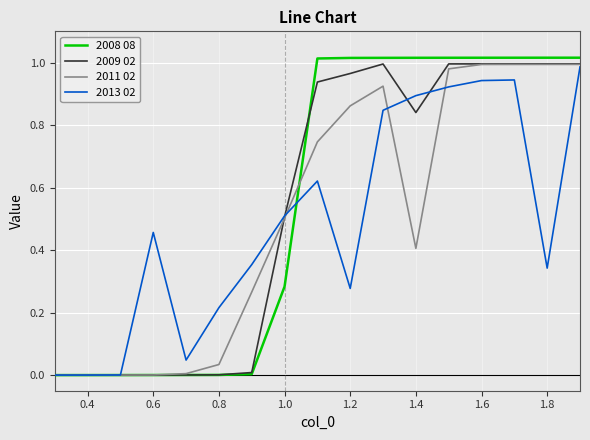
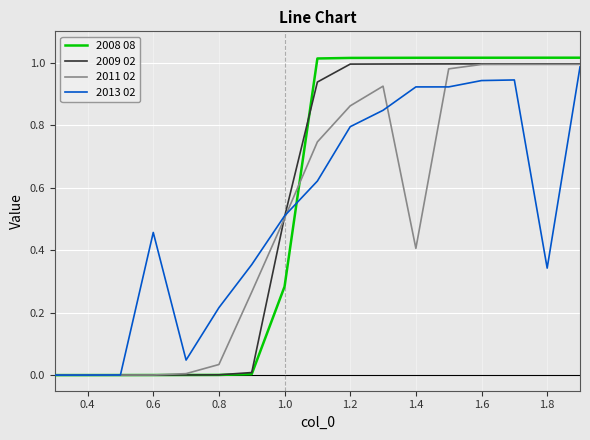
  {
    "2008 08": {
      "1.0": 0.28,
      "1.2": 1.01,
      "1.4": 1.02,
      "1.6": 1.02,
      "1.8": 1.02
    },
    "2009 02": {
-     "1.2": 0.97,
-     "1.4": 0.84
+     "1.2": 1.00,
+     "1.4": 1.00
    },
    "2011 02": {
      "0.8": 0.03,
      "1.2": 0.86,
      "1.4": 0.41
    },
    "2013 02": {
      "0.6": 0.46,
      "0.8": 0.22,
-     "1.2": 0.28,
-     "1.4": 0.89,
+     "1.2": 0.79,
+     "1.4": 0.92,
      "1.6": 0.94,
      "1.8": 0.34
    }
  }
